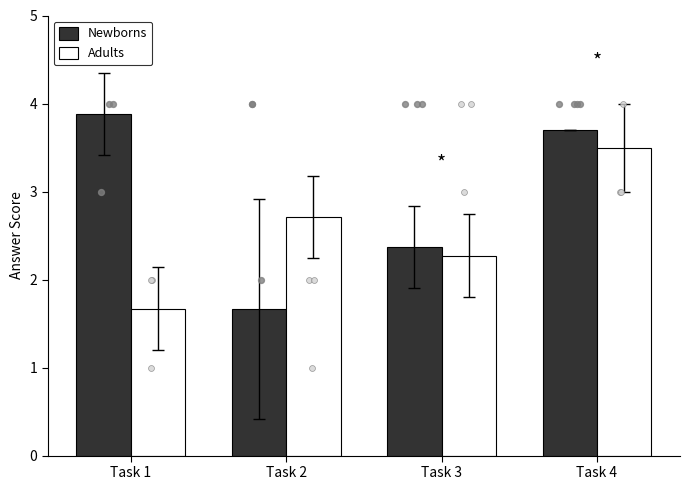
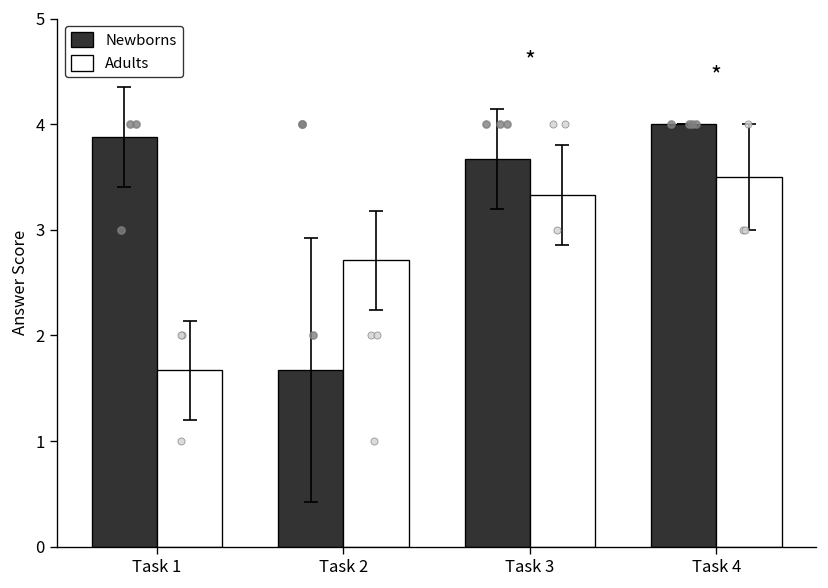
  {
    "Newborns": {
      "Task 1": 3.9,
      "Task 2": 1.7,
-     "Task 3": 2.4,
-     "Task 4": 3.7
+     "Task 3": 3.7,
+     "Task 4": 4.0
    },
    "Adults": {
      "Task 1": 1.7,
      "Task 2": 2.7,
-     "Task 3": 2.3,
+     "Task 3": 3.3,
      "Task 4": 3.5
    }
  }
